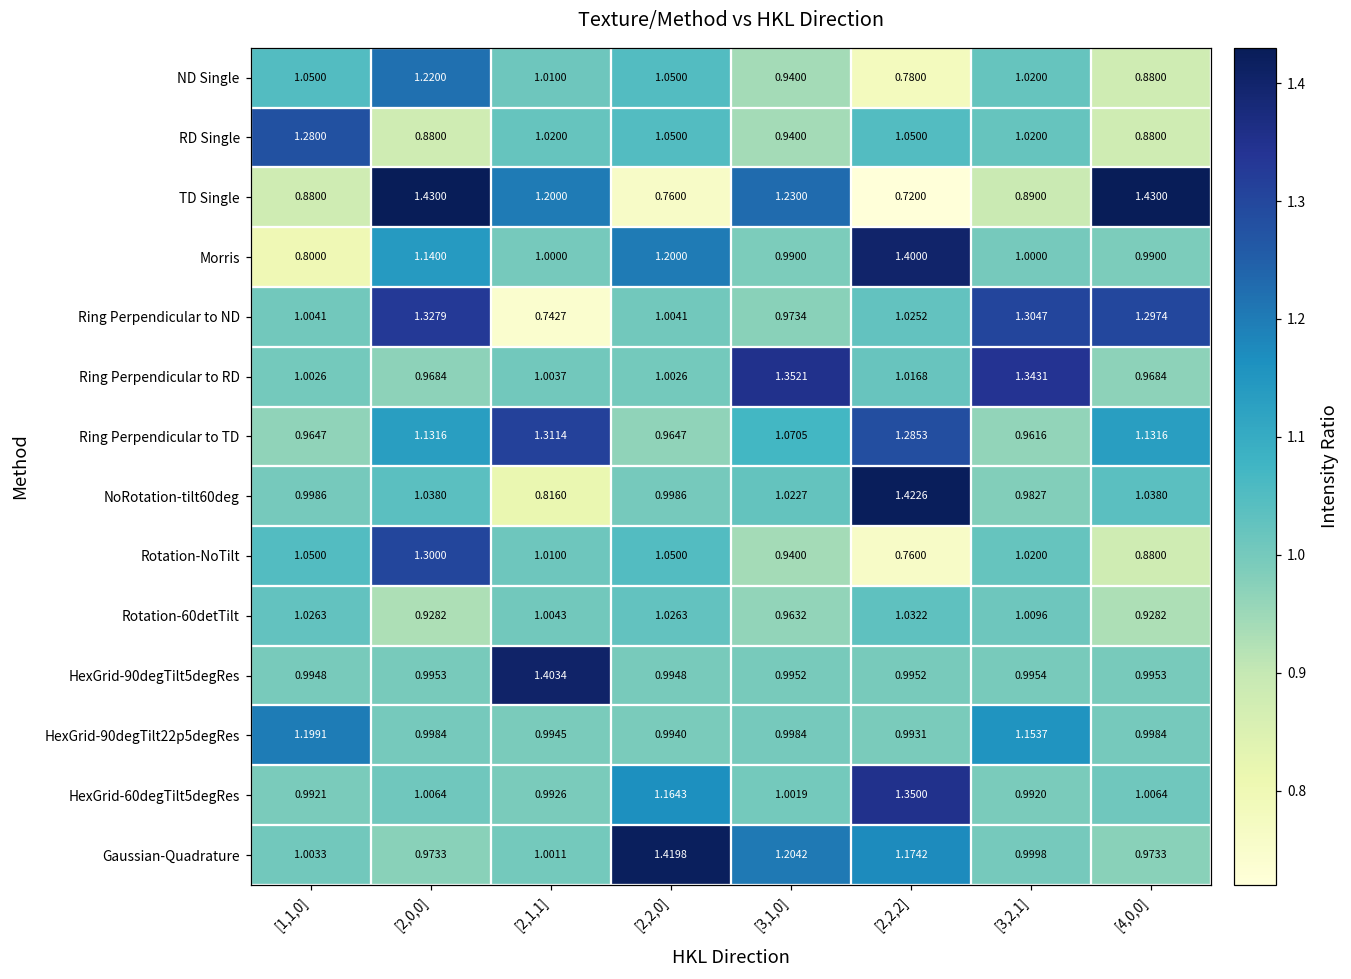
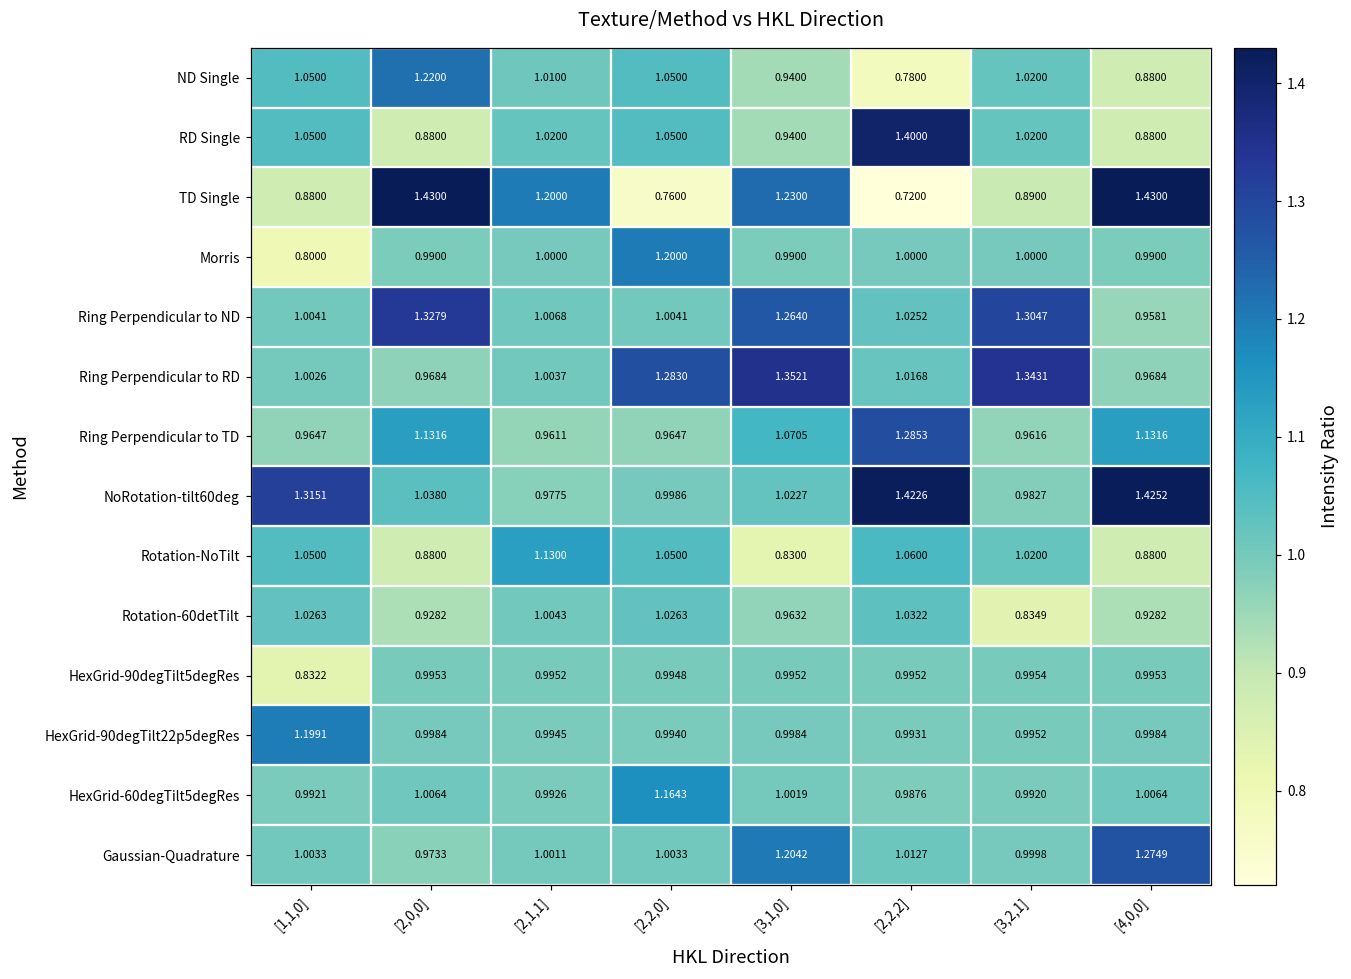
  {
    "ND Single": {
      "[1,1,0]": 1.0500,
      "[2,0,0]": 1.2200,
      "[2,1,1]": 1.0100,
      "[2,2,0]": 1.0500,
      "[3,1,0]": 0.9400,
      "[2,2,2]": 0.7800,
      "[3,2,1]": 1.0200,
      "[4,0,0]": 0.8800
    },
    "RD Single": {
-     "[1,1,0]": 1.2800,
+     "[1,1,0]": 1.0500,
      "[2,0,0]": 0.8800,
      "[2,1,1]": 1.0200,
      "[2,2,0]": 1.0500,
      "[3,1,0]": 0.9400,
-     "[2,2,2]": 1.0500,
+     "[2,2,2]": 1.4000,
      "[3,2,1]": 1.0200,
      "[4,0,0]": 0.8800
    },
    "TD Single": {
      "[1,1,0]": 0.8800,
      "[2,0,0]": 1.4300,
      "[2,1,1]": 1.2000,
      "[2,2,0]": 0.7600,
      "[3,1,0]": 1.2300,
      "[2,2,2]": 0.7200,
      "[3,2,1]": 0.8900,
      "[4,0,0]": 1.4300
    },
    "Morris": {
      "[1,1,0]": 0.8000,
-     "[2,0,0]": 1.1400,
+     "[2,0,0]": 0.9900,
      "[2,1,1]": 1.0000,
      "[2,2,0]": 1.2000,
      "[3,1,0]": 0.9900,
-     "[2,2,2]": 1.4000,
+     "[2,2,2]": 1.0000,
      "[3,2,1]": 1.0000,
      "[4,0,0]": 0.9900
    },
    "Ring Perpendicular to ND": {
      "[1,1,0]": 1.0041,
      "[2,0,0]": 1.3279,
-     "[2,1,1]": 0.7427,
+     "[2,1,1]": 1.0068,
      "[2,2,0]": 1.0041,
-     "[3,1,0]": 0.9734,
+     "[3,1,0]": 1.2640,
      "[2,2,2]": 1.0252,
      "[3,2,1]": 1.3047,
-     "[4,0,0]": 1.2974
+     "[4,0,0]": 0.9581
    },
    "Ring Perpendicular to RD": {
      "[1,1,0]": 1.0026,
      "[2,0,0]": 0.9684,
      "[2,1,1]": 1.0037,
-     "[2,2,0]": 1.0026,
+     "[2,2,0]": 1.2830,
      "[3,1,0]": 1.3521,
      "[2,2,2]": 1.0168,
      "[3,2,1]": 1.3431,
      "[4,0,0]": 0.9684
    },
    "Ring Perpendicular to TD": {
      "[1,1,0]": 0.9647,
      "[2,0,0]": 1.1316,
-     "[2,1,1]": 1.3114,
+     "[2,1,1]": 0.9611,
      "[2,2,0]": 0.9647,
      "[3,1,0]": 1.0705,
      "[2,2,2]": 1.2853,
      "[3,2,1]": 0.9616,
      "[4,0,0]": 1.1316
    },
    "NoRotation-tilt60deg": {
-     "[1,1,0]": 0.9986,
+     "[1,1,0]": 1.3151,
      "[2,0,0]": 1.0380,
-     "[2,1,1]": 0.8160,
+     "[2,1,1]": 0.9775,
      "[2,2,0]": 0.9986,
      "[3,1,0]": 1.0227,
      "[2,2,2]": 1.4226,
      "[3,2,1]": 0.9827,
-     "[4,0,0]": 1.0380
+     "[4,0,0]": 1.4252
    },
    "Rotation-NoTilt": {
      "[1,1,0]": 1.0500,
-     "[2,0,0]": 1.3000,
-     "[2,1,1]": 1.0100,
+     "[2,0,0]": 0.8800,
+     "[2,1,1]": 1.1300,
      "[2,2,0]": 1.0500,
-     "[3,1,0]": 0.9400,
-     "[2,2,2]": 0.7600,
+     "[3,1,0]": 0.8300,
+     "[2,2,2]": 1.0600,
      "[3,2,1]": 1.0200,
      "[4,0,0]": 0.8800
    },
    "Rotation-60detTilt": {
      "[1,1,0]": 1.0263,
      "[2,0,0]": 0.9282,
      "[2,1,1]": 1.0043,
      "[2,2,0]": 1.0263,
      "[3,1,0]": 0.9632,
      "[2,2,2]": 1.0322,
-     "[3,2,1]": 1.0096,
+     "[3,2,1]": 0.8349,
      "[4,0,0]": 0.9282
    },
    "HexGrid-90degTilt5degRes": {
-     "[1,1,0]": 0.9948,
+     "[1,1,0]": 0.8322,
      "[2,0,0]": 0.9953,
-     "[2,1,1]": 1.4034,
+     "[2,1,1]": 0.9952,
      "[2,2,0]": 0.9948,
      "[3,1,0]": 0.9952,
      "[2,2,2]": 0.9952,
      "[3,2,1]": 0.9954,
      "[4,0,0]": 0.9953
    },
    "HexGrid-90degTilt22p5degRes": {
      "[1,1,0]": 1.1991,
      "[2,0,0]": 0.9984,
      "[2,1,1]": 0.9945,
      "[2,2,0]": 0.9940,
      "[3,1,0]": 0.9984,
      "[2,2,2]": 0.9931,
-     "[3,2,1]": 1.1537,
+     "[3,2,1]": 0.9952,
      "[4,0,0]": 0.9984
    },
    "HexGrid-60degTilt5degRes": {
      "[1,1,0]": 0.9921,
      "[2,0,0]": 1.0064,
      "[2,1,1]": 0.9926,
      "[2,2,0]": 1.1643,
      "[3,1,0]": 1.0019,
-     "[2,2,2]": 1.3500,
+     "[2,2,2]": 0.9876,
      "[3,2,1]": 0.9920,
      "[4,0,0]": 1.0064
    },
    "Gaussian-Quadrature": {
      "[1,1,0]": 1.0033,
      "[2,0,0]": 0.9733,
      "[2,1,1]": 1.0011,
-     "[2,2,0]": 1.4198,
+     "[2,2,0]": 1.0033,
      "[3,1,0]": 1.2042,
-     "[2,2,2]": 1.1742,
+     "[2,2,2]": 1.0127,
      "[3,2,1]": 0.9998,
-     "[4,0,0]": 0.9733
+     "[4,0,0]": 1.2749
    }
  }
